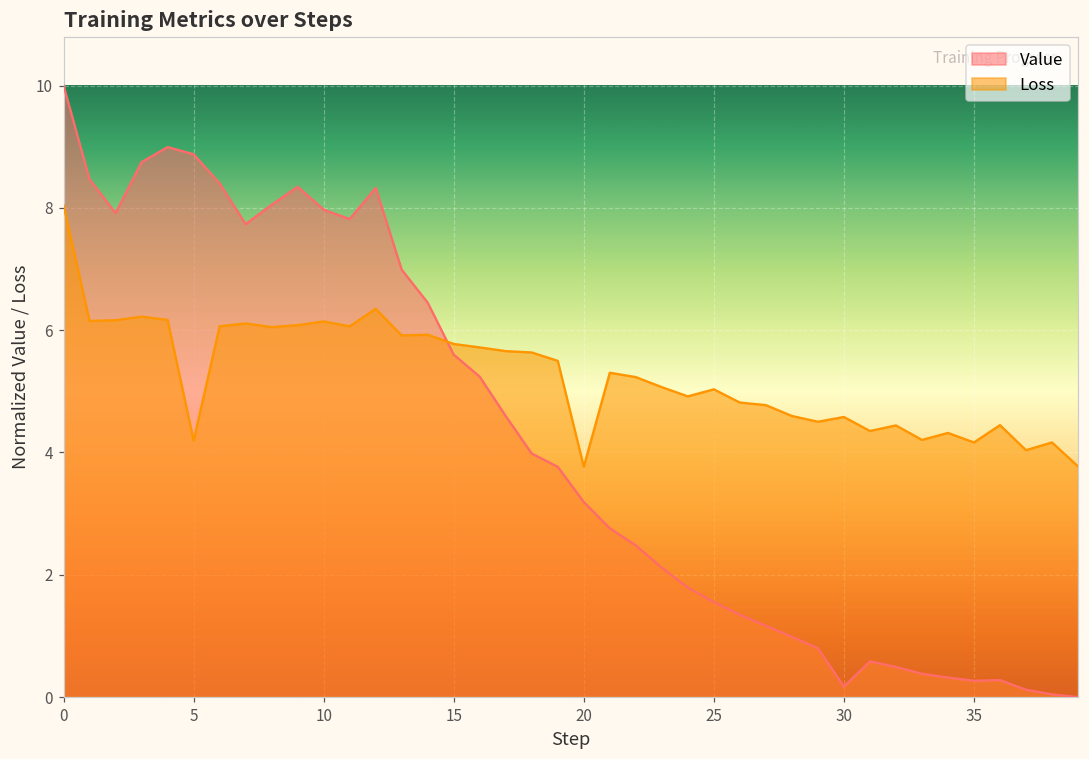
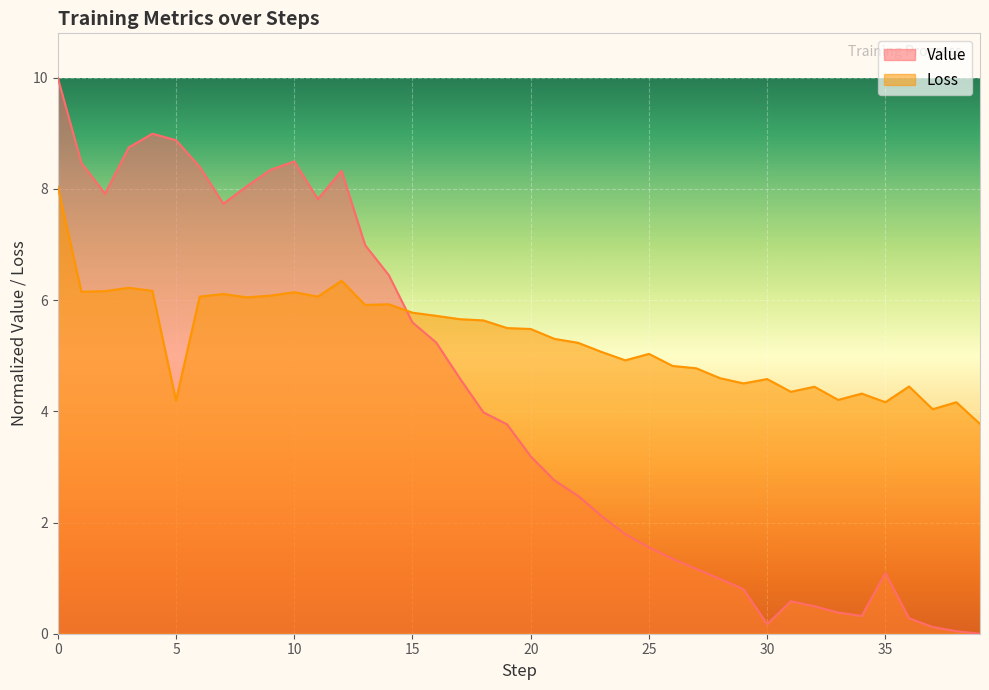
  {
    "Value": {
      "0": 10.0,
      "5": 8.9,
-     "10": 8.0,
+     "10": 8.5,
      "15": 5.6,
      "20": 3.2,
      "25": 1.6,
      "30": 0.2,
-     "35": 0.3
+     "35": 1.1
    },
    "Loss": {
      "0": 8.0,
      "5": 4.2,
      "10": 6.1,
      "15": 5.8,
-     "20": 3.8,
+     "20": 5.5,
      "25": 5.0,
      "30": 4.6,
      "35": 4.2
    }
  }
